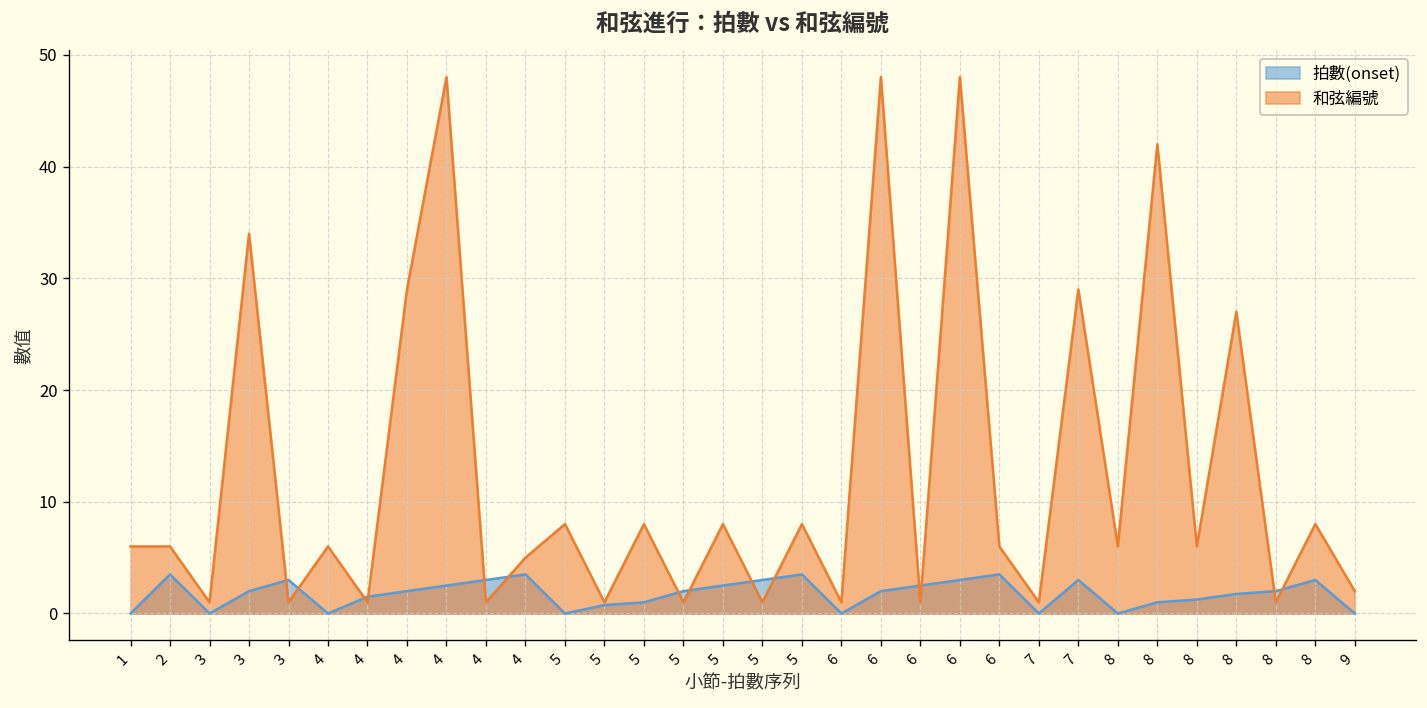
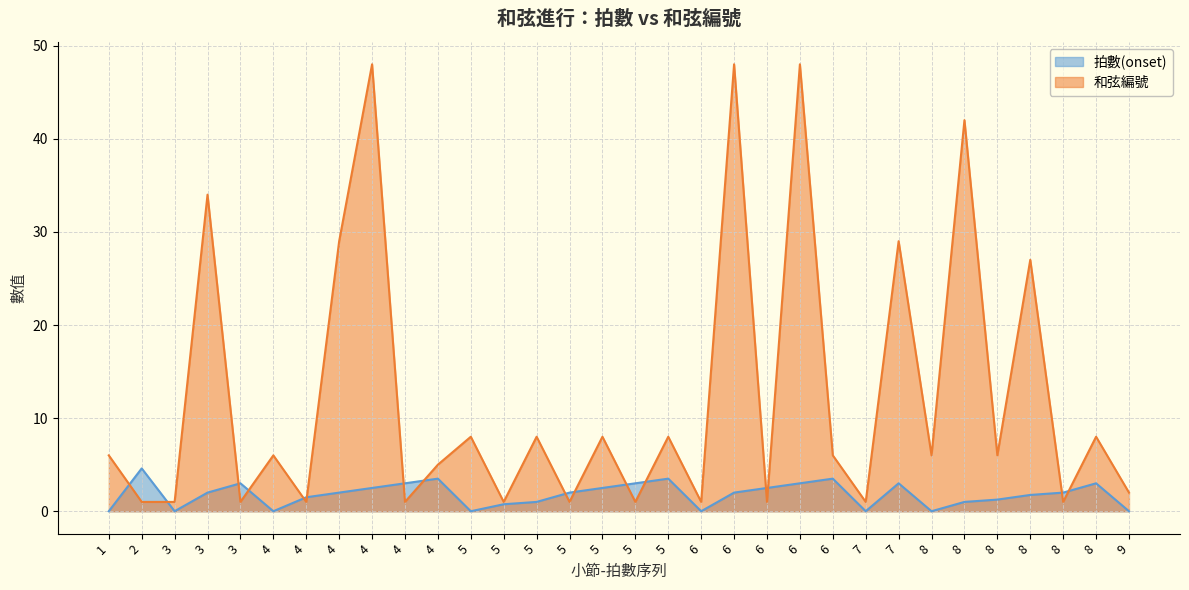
  {
    "拍數(onset)": {
      "1": 0,
-     "2": 4,
+     "2": 5,
      "9": 0
    },
    "和弦編號": {
      "1": 6,
-     "2": 6,
+     "2": 1,
      "9": 2
    }
  }
